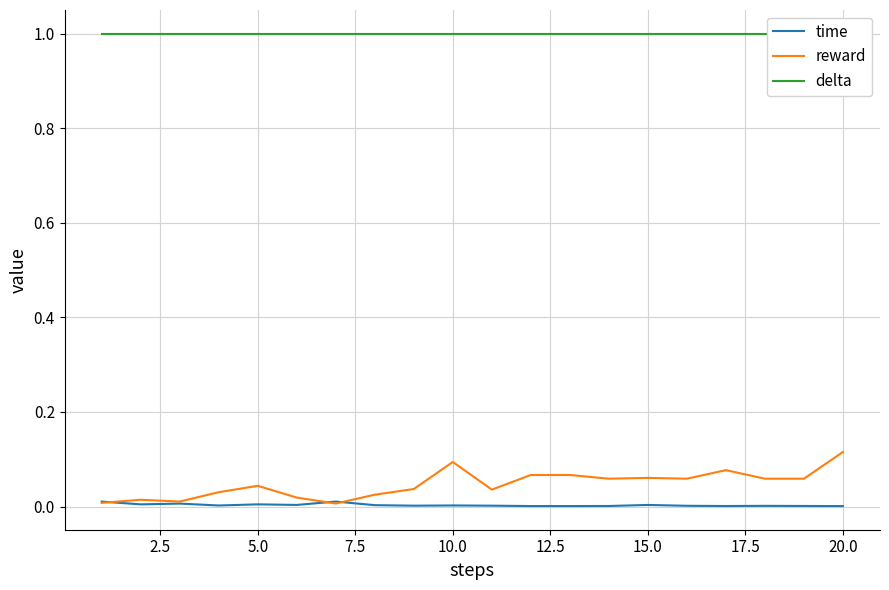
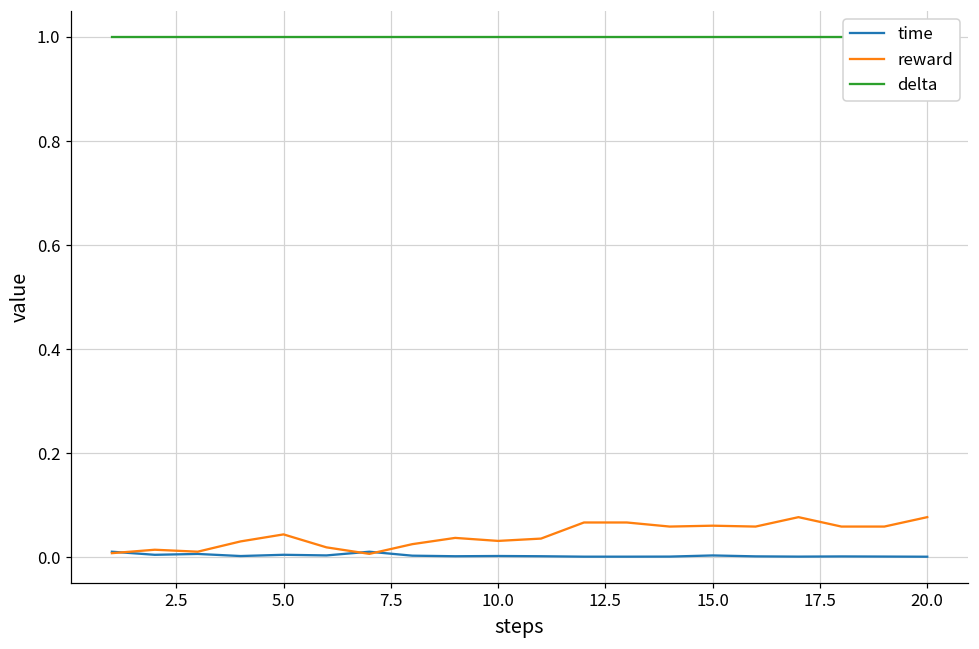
  {
    "time": {
      "5.0": 0.00,
      "10.0": 0.00,
      "15.0": 0.00,
      "20.0": 0.00
    },
    "reward": {
      "5.0": 0.04,
-     "10.0": 0.09,
+     "10.0": 0.03,
      "15.0": 0.06,
-     "20.0": 0.12
+     "20.0": 0.08
    },
    "delta": {
      "5.0": 1.00,
      "10.0": 1.00,
      "15.0": 1.00
    }
  }
